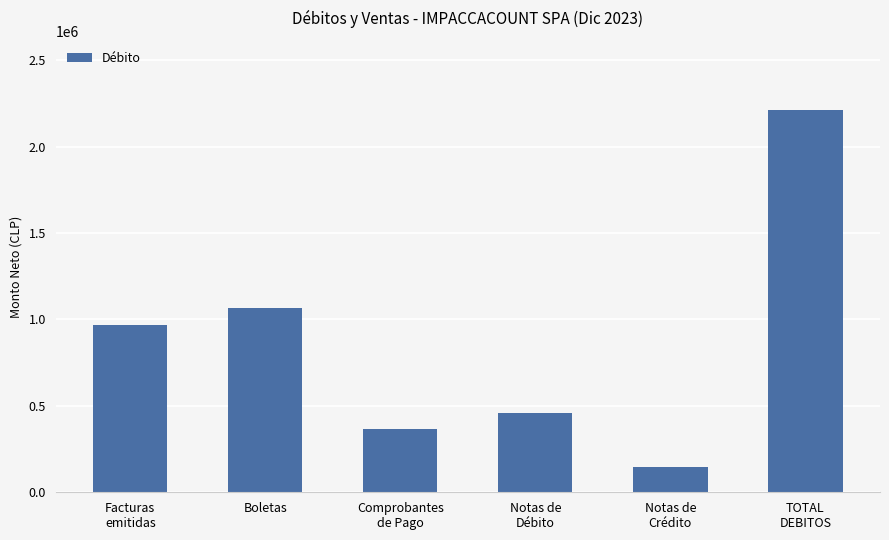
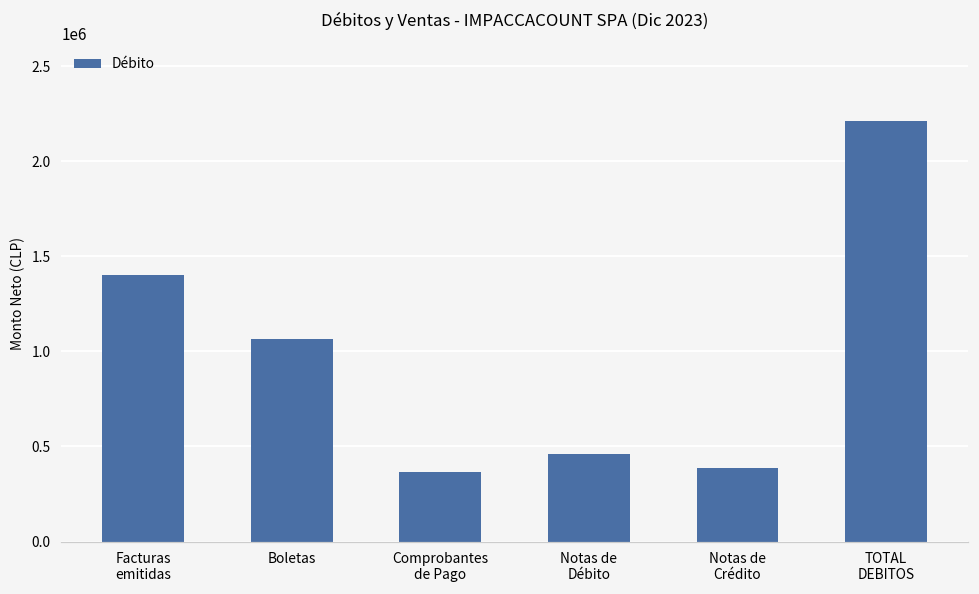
  {
-   "Facturas emitidas": 970000,
+   "Facturas emitidas": 1400000,
    "Boletas": 1070000,
    "Comprobantes de Pago": 360000,
    "Notas de Débito": 460000,
-   "Notas de Crédito": 150000,
+   "Notas de Crédito": 380000,
    "TOTAL DEBITOS": 2210000
  }
